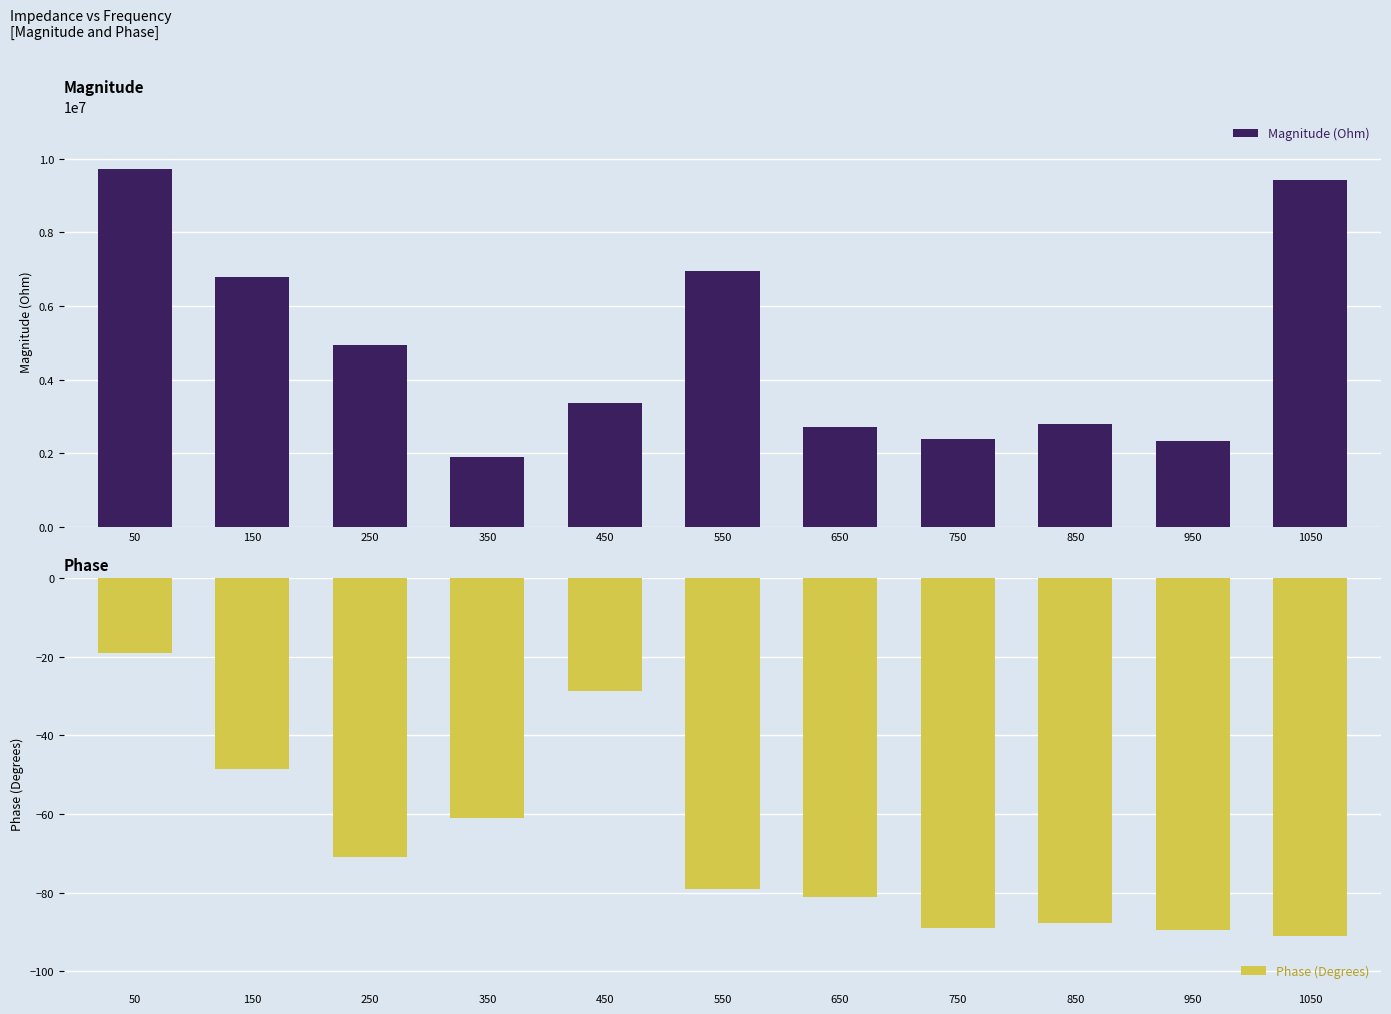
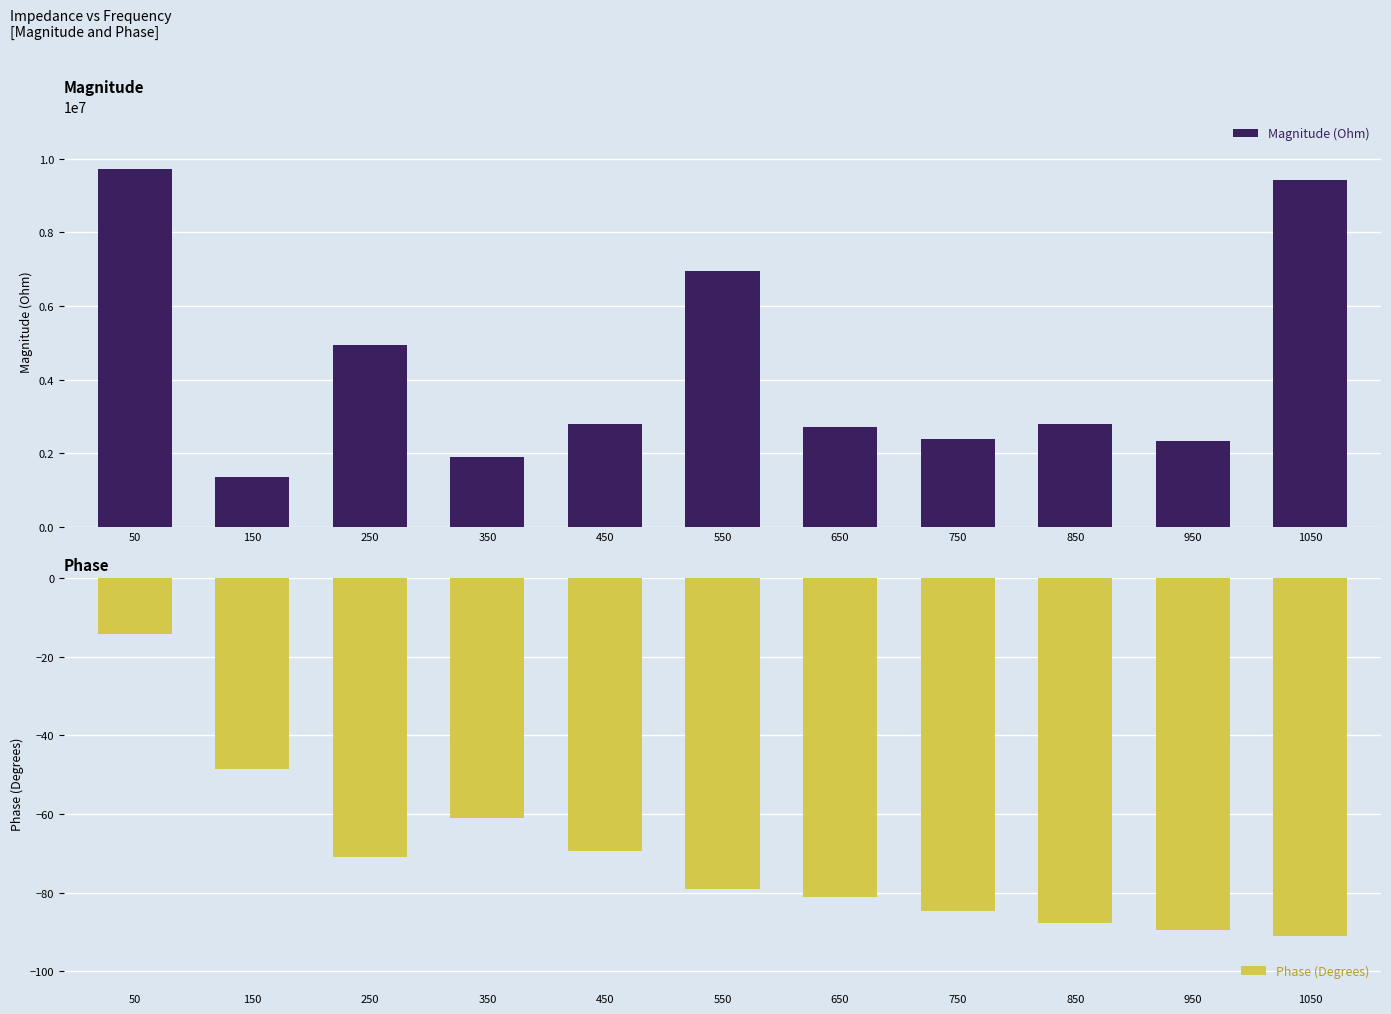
  {
    "Magnitude": {
      "50": 9700000,
-     "150": 6800000,
+     "150": 1400000,
      "250": 4900000,
      "350": 1900000,
-     "450": 3400000,
+     "450": 2800000,
      "550": 7000000,
      "650": 2700000,
      "750": 2400000,
      "850": 2800000,
      "950": 2300000,
      "1050": 9400000
    },
    "Phase": {
-     "50": -19,
+     "50": -14,
      "150": -49,
      "250": -71,
      "350": -61,
-     "450": -29,
+     "450": -69,
      "550": -79,
      "650": -81,
-     "750": -89,
+     "750": -85,
      "850": -88,
      "950": -90,
      "1050": -91
    }
  }
